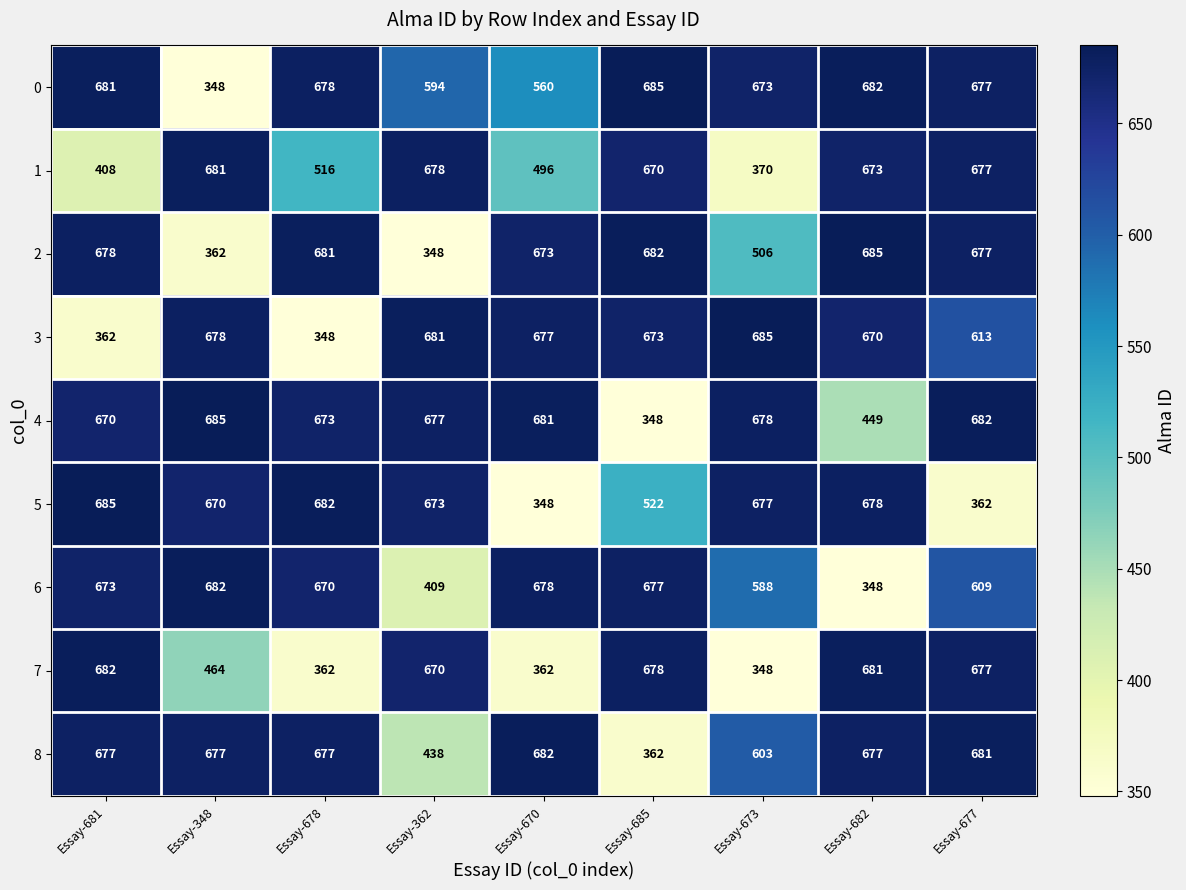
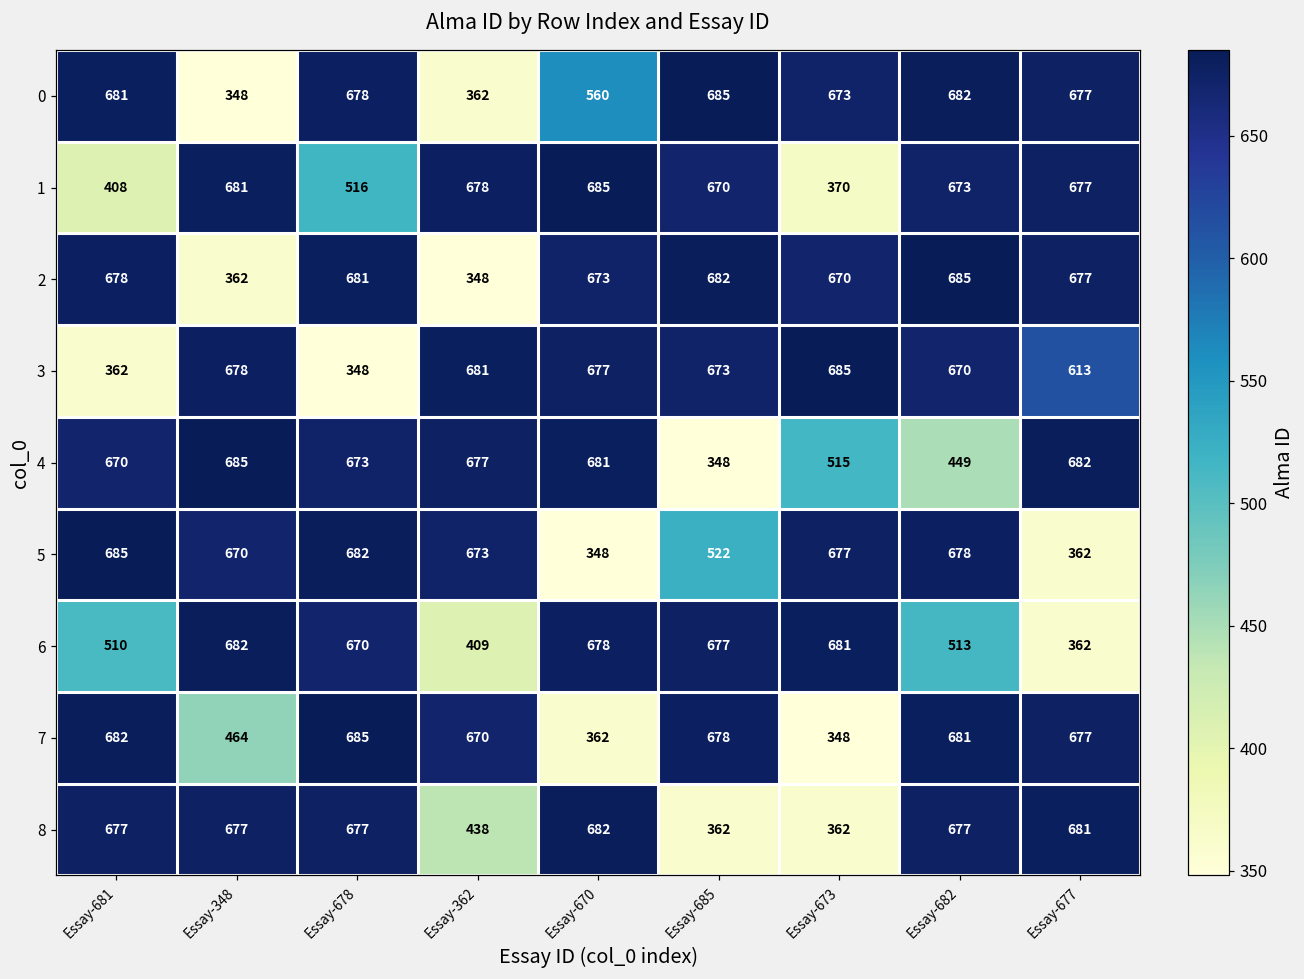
  {
    "0": {
      "Essay-681": 681,
      "Essay-348": 348,
      "Essay-678": 678,
-     "Essay-362": 594,
+     "Essay-362": 362,
      "Essay-670": 560,
      "Essay-685": 685,
      "Essay-673": 673,
      "Essay-682": 682,
      "Essay-677": 677
    },
    "1": {
      "Essay-681": 408,
      "Essay-348": 681,
      "Essay-678": 516,
      "Essay-362": 678,
-     "Essay-670": 496,
+     "Essay-670": 685,
      "Essay-685": 670,
      "Essay-673": 370,
      "Essay-682": 673,
      "Essay-677": 677
    },
    "2": {
      "Essay-681": 678,
      "Essay-348": 362,
      "Essay-678": 681,
      "Essay-362": 348,
      "Essay-670": 673,
      "Essay-685": 682,
-     "Essay-673": 506,
+     "Essay-673": 670,
      "Essay-682": 685,
      "Essay-677": 677
    },
    "3": {
      "Essay-681": 362,
      "Essay-348": 678,
      "Essay-678": 348,
      "Essay-362": 681,
      "Essay-670": 677,
      "Essay-685": 673,
      "Essay-673": 685,
      "Essay-682": 670,
      "Essay-677": 613
    },
    "4": {
      "Essay-681": 670,
      "Essay-348": 685,
      "Essay-678": 673,
      "Essay-362": 677,
      "Essay-670": 681,
      "Essay-685": 348,
-     "Essay-673": 678,
+     "Essay-673": 515,
      "Essay-682": 449,
      "Essay-677": 682
    },
    "5": {
      "Essay-681": 685,
      "Essay-348": 670,
      "Essay-678": 682,
      "Essay-362": 673,
      "Essay-670": 348,
      "Essay-685": 522,
      "Essay-673": 677,
      "Essay-682": 678,
      "Essay-677": 362
    },
    "6": {
-     "Essay-681": 673,
+     "Essay-681": 510,
      "Essay-348": 682,
      "Essay-678": 670,
      "Essay-362": 409,
      "Essay-670": 678,
      "Essay-685": 677,
-     "Essay-673": 588,
-     "Essay-682": 348,
-     "Essay-677": 609
+     "Essay-673": 681,
+     "Essay-682": 513,
+     "Essay-677": 362
    },
    "7": {
      "Essay-681": 682,
      "Essay-348": 464,
-     "Essay-678": 362,
+     "Essay-678": 685,
      "Essay-362": 670,
      "Essay-670": 362,
      "Essay-685": 678,
      "Essay-673": 348,
      "Essay-682": 681,
      "Essay-677": 677
    },
    "8": {
      "Essay-681": 677,
      "Essay-348": 677,
      "Essay-678": 677,
      "Essay-362": 438,
      "Essay-670": 682,
      "Essay-685": 362,
-     "Essay-673": 603,
+     "Essay-673": 362,
      "Essay-682": 677,
      "Essay-677": 681
    }
  }
